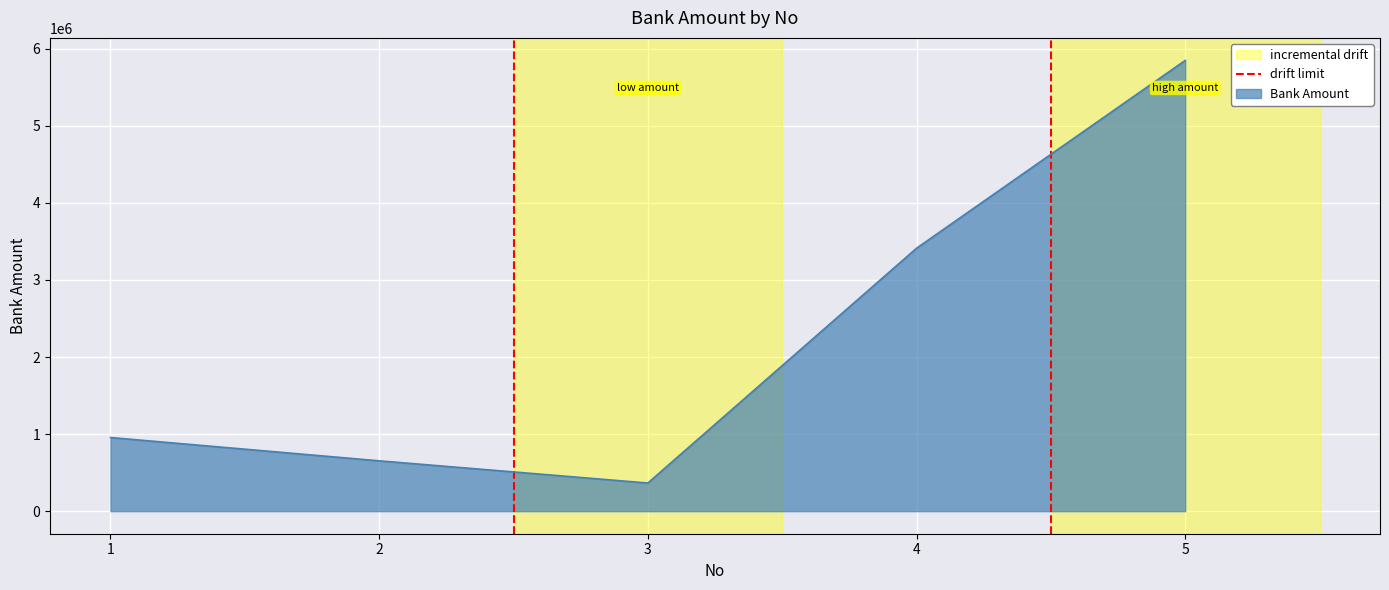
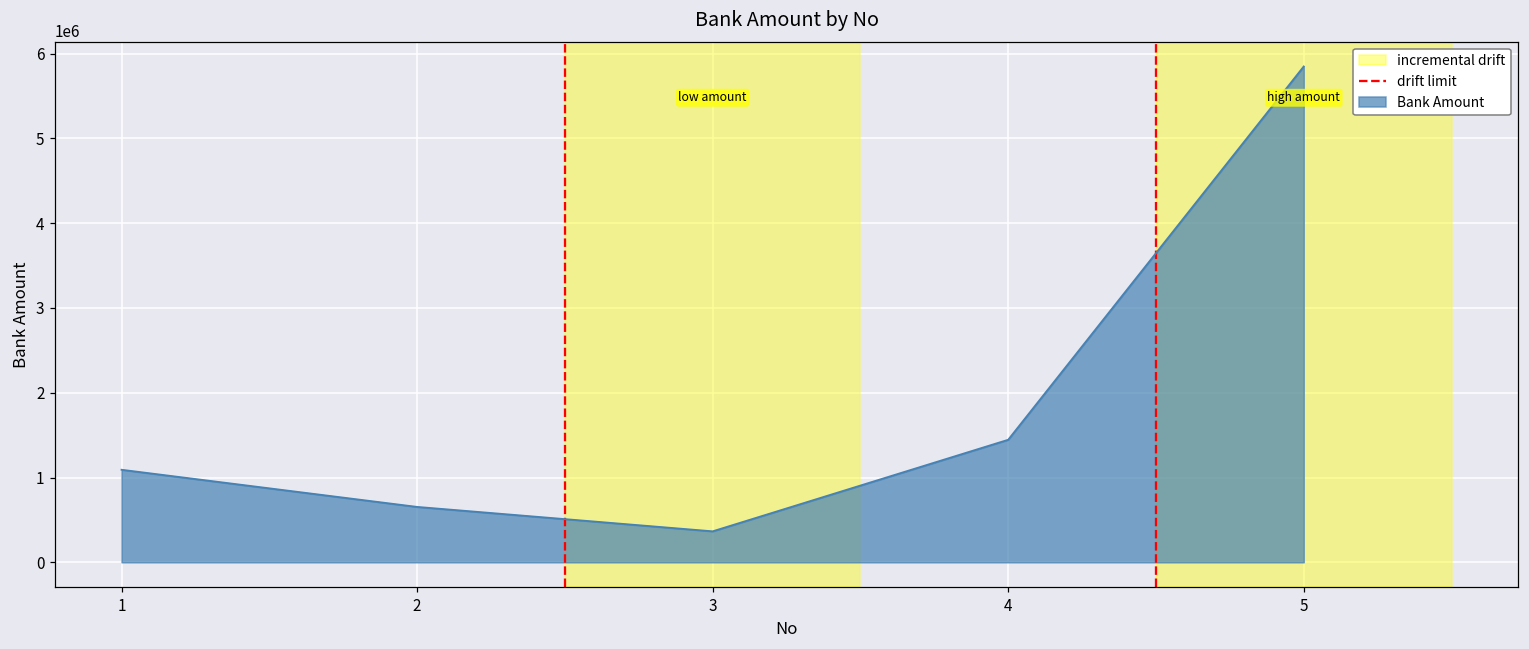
  {
-   "1": 1000000,
+   "1": 1100000,
    "2": 700000,
    "3": 400000,
-   "4": 3400000,
+   "4": 1400000,
    "5": 5800000
  }
